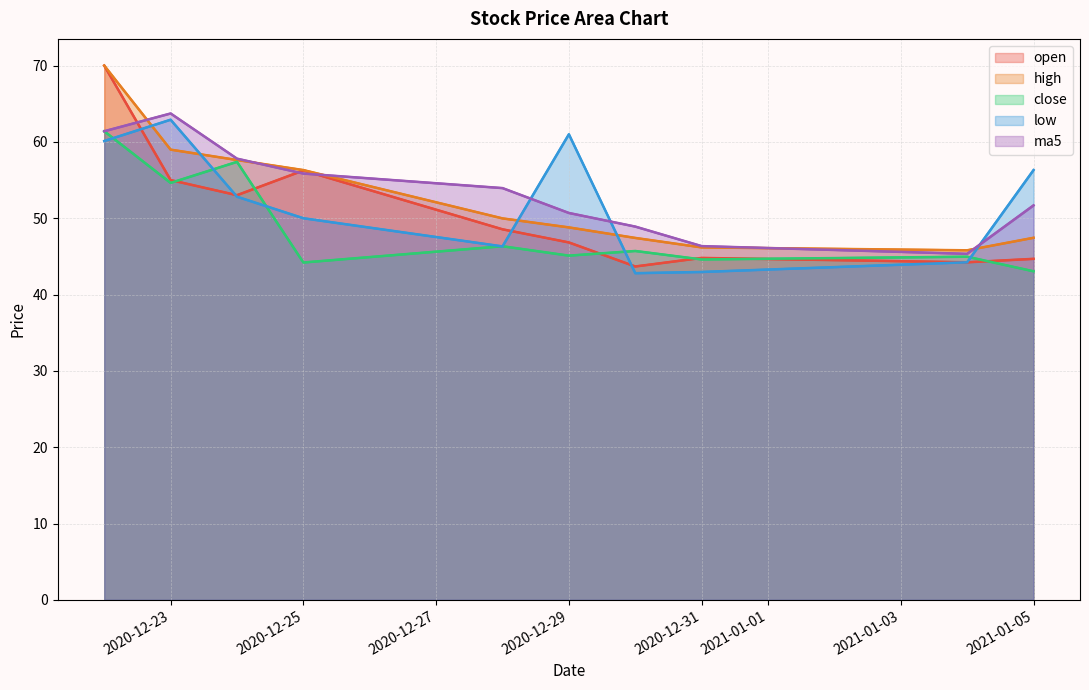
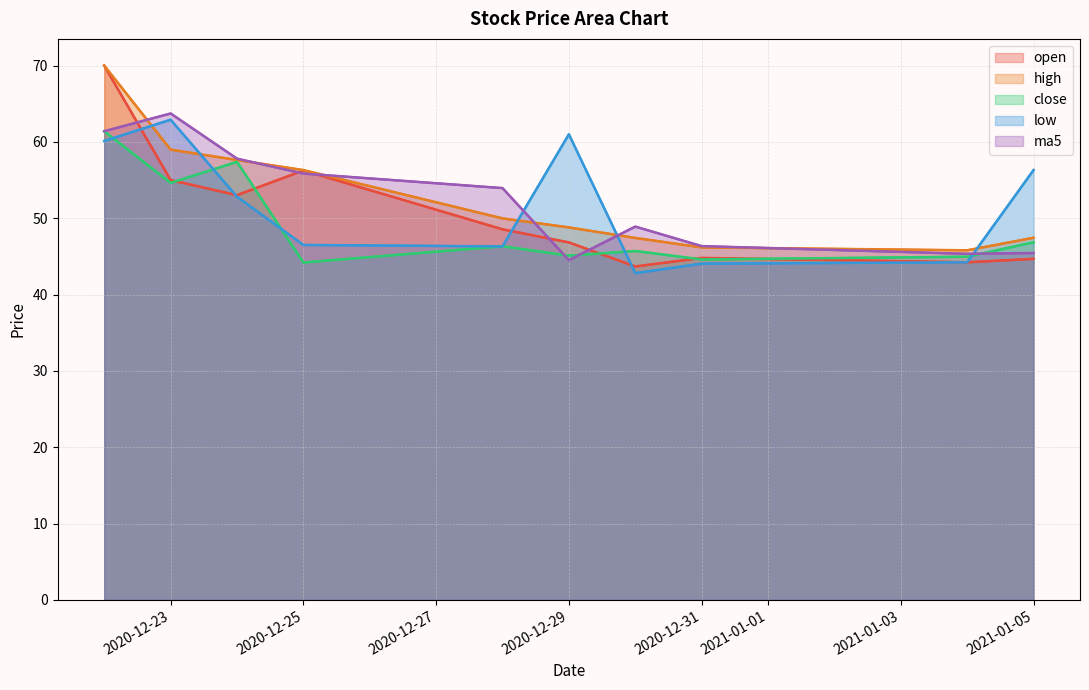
  {
    "close": {
      "2020-12-23": 55,
      "2020-12-25": 44,
      "2020-12-29": 45,
-     "2021-01-05": 43
+     "2021-01-05": 47
    },
    "low": {
      "2020-12-23": 63,
-     "2020-12-25": 50,
+     "2020-12-25": 47,
      "2020-12-29": 61,
-     "2020-12-31": 43,
+     "2020-12-31": 44,
      "2021-01-05": 56
    },
    "ma5": {
      "2020-12-23": 64,
      "2020-12-25": 56,
-     "2020-12-29": 51,
-     "2021-01-05": 52
+     "2020-12-29": 45,
+     "2021-01-05": 45
    }
  }
